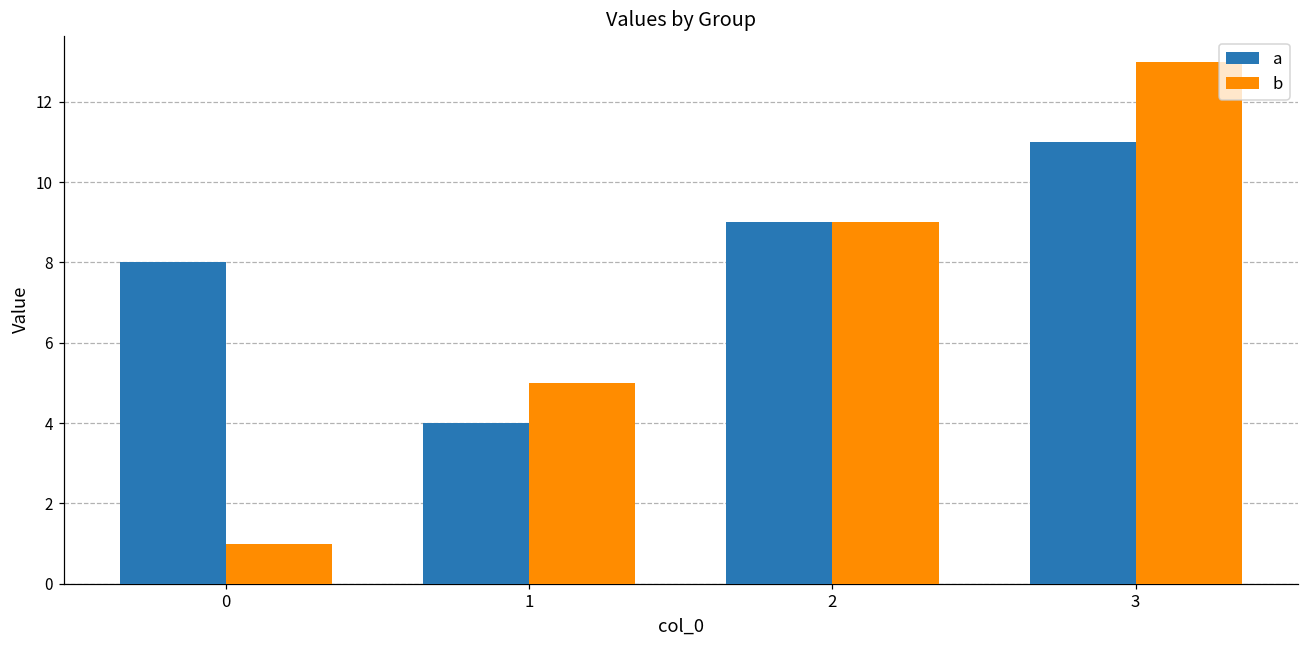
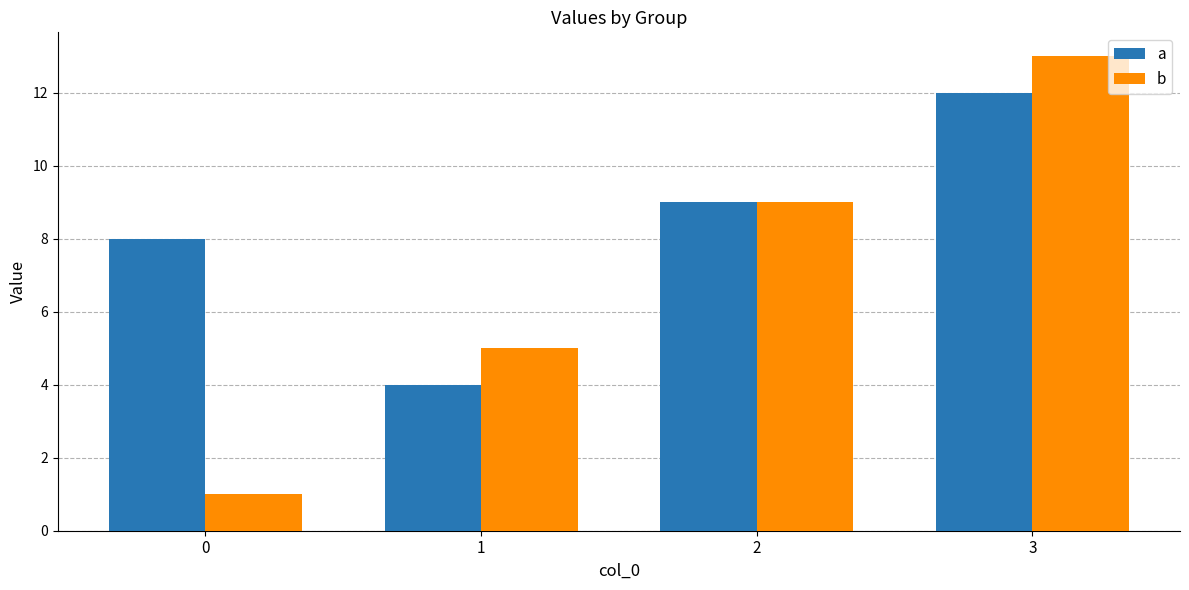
  {
    "a": {
      "0": 8,
      "1": 4,
      "2": 9,
-     "3": 11
+     "3": 12
    },
    "b": {
      "0": 1,
      "1": 5,
      "2": 9,
      "3": 13
    }
  }
